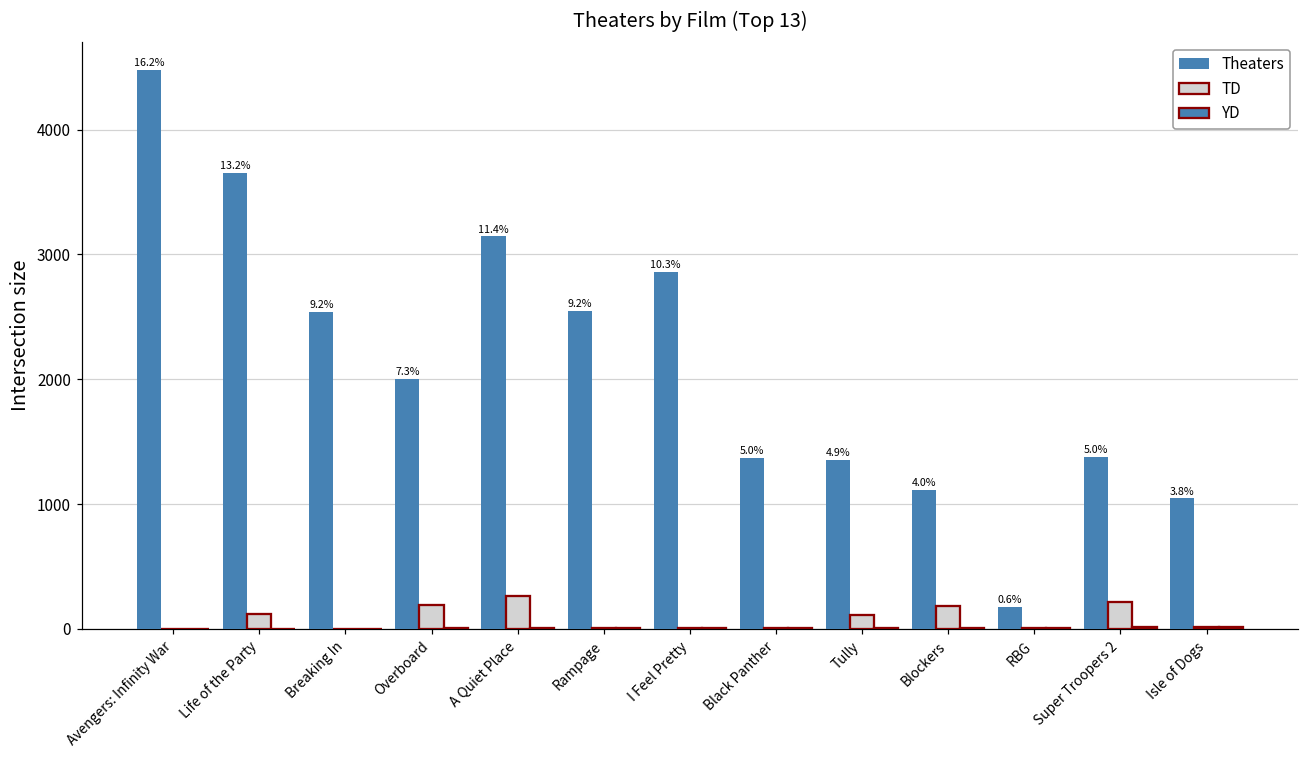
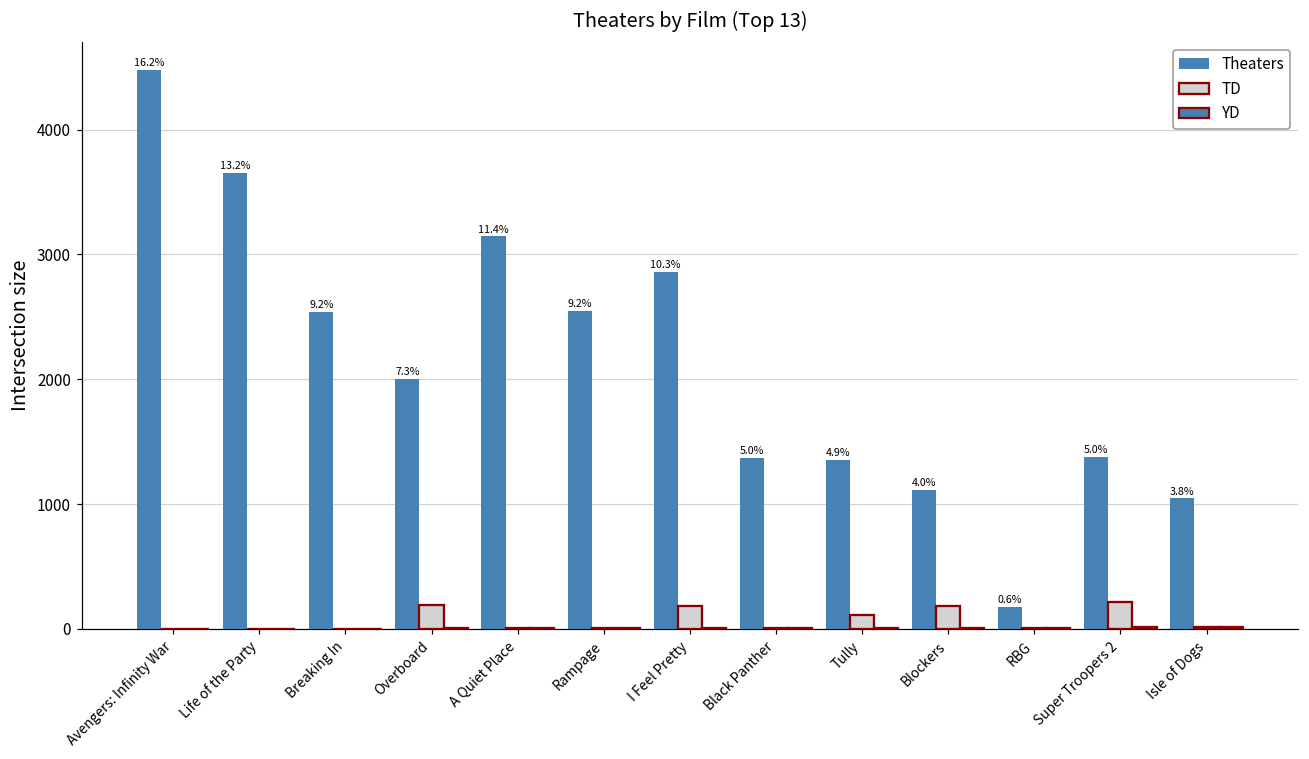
  {
    "TD": {
-     "Life of the Party": 120,
+     "Life of the Party": 0,
      "Overboard": 190,
-     "A Quiet Place": 270,
-     "I Feel Pretty": 10,
+     "A Quiet Place": 10,
+     "I Feel Pretty": 180,
      "Tully": 110,
      "Blockers": 180,
      "Super Troopers 2": 220
    }
  }
